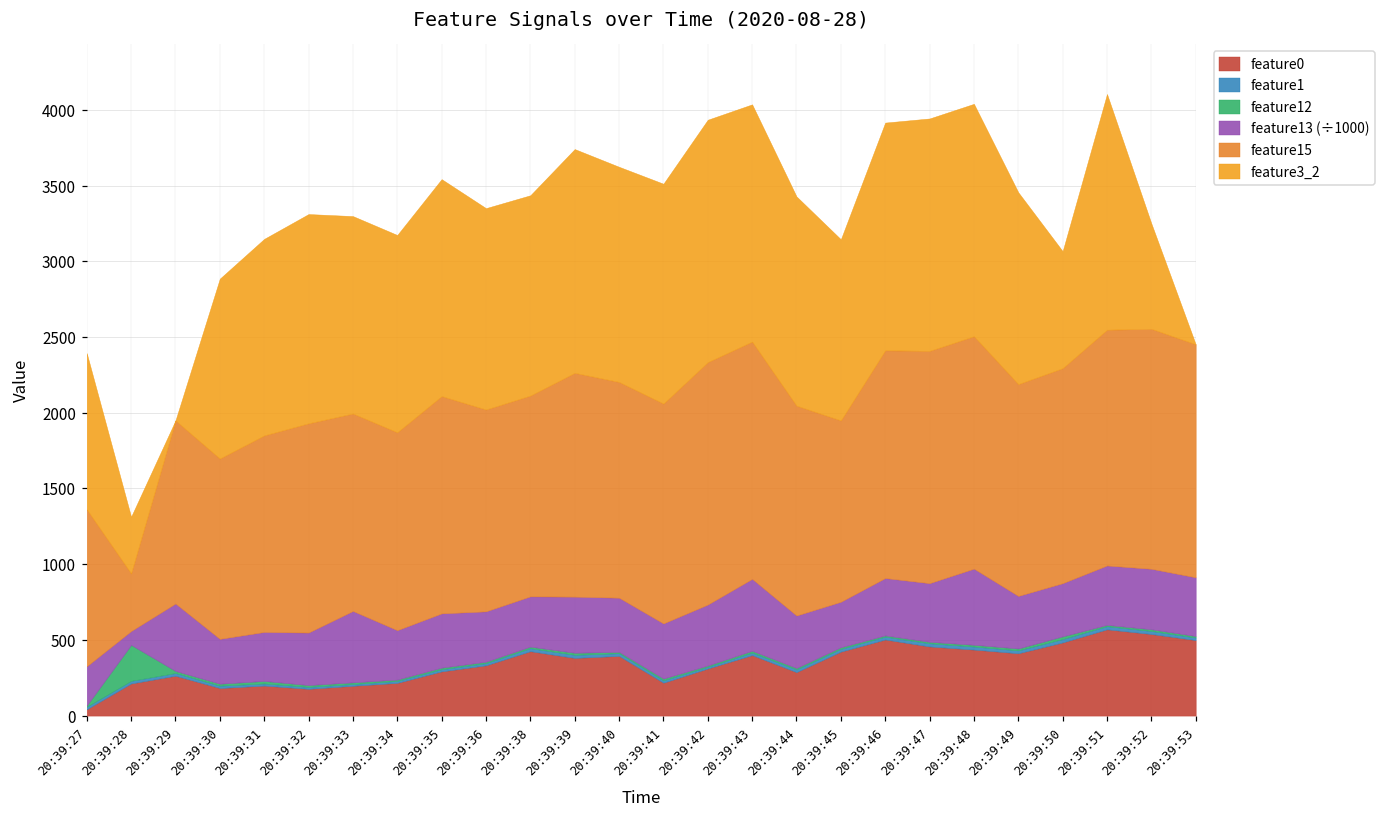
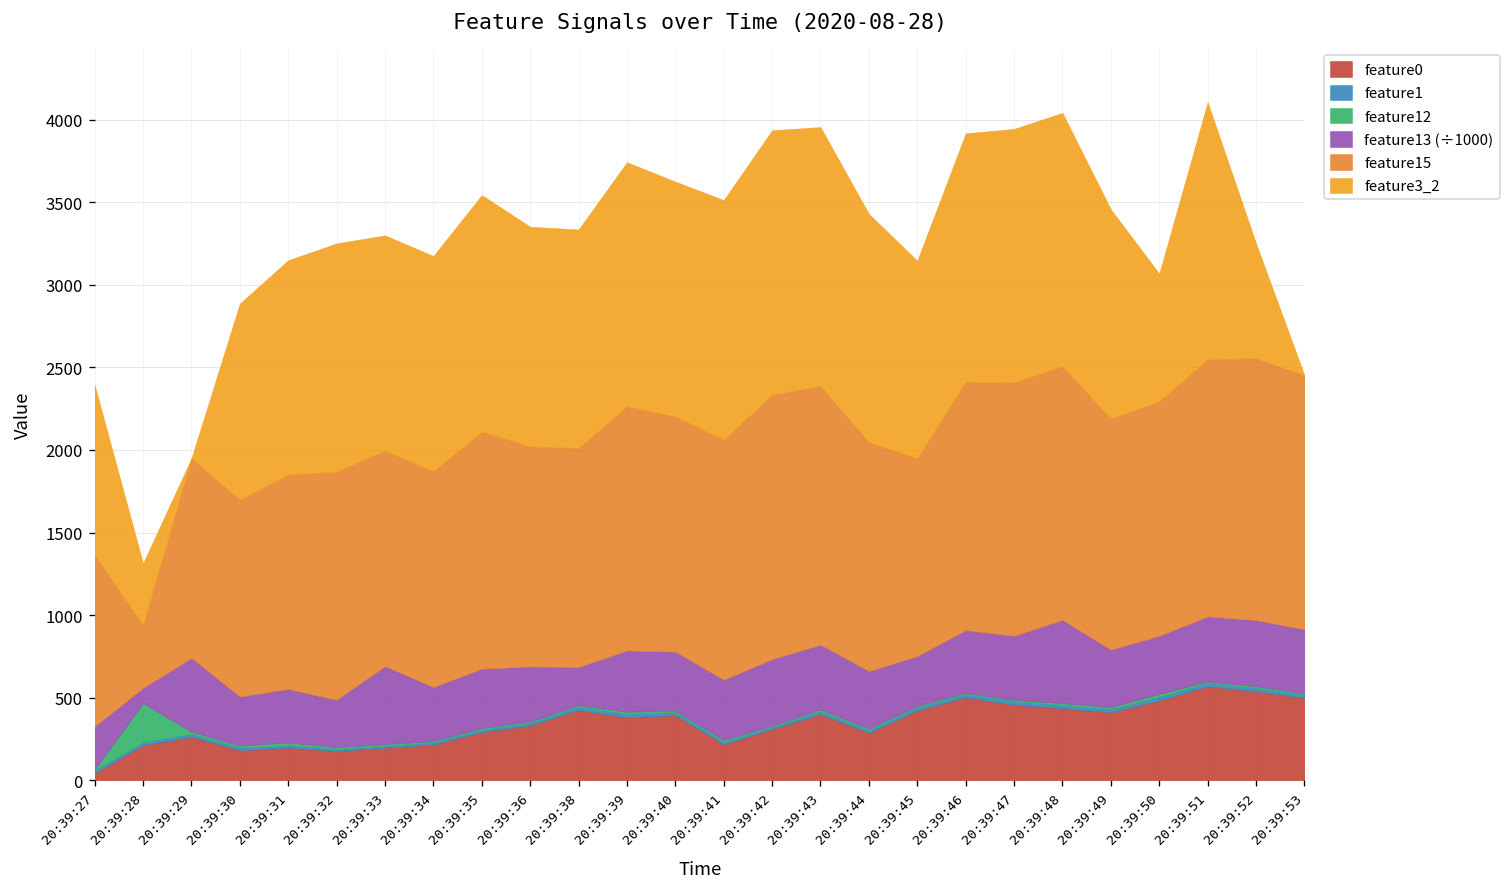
  {
    "feature0": {
      "20:39:38": 430,
      "20:39:39": 380,
      "20:39:46": 500,
      "20:39:47": 460,
      "20:39:48": 440,
      "20:39:49": 410,
      "20:39:50": 480,
      "20:39:51": 570,
      "20:39:52": 540
    },
    "feature12": {
      "20:39:28": 240
    },
    "feature13 (÷1000)": {
      "20:39:27": 260,
      "20:39:28": 90,
      "20:39:29": 450,
      "20:39:30": 300,
      "20:39:31": 320,
-     "20:39:32": 350,
+     "20:39:32": 280,
      "20:39:33": 470,
      "20:39:34": 330,
      "20:39:35": 360,
      "20:39:36": 330,
-     "20:39:38": 330,
+     "20:39:38": 230,
      "20:39:39": 370,
      "20:39:40": 360,
      "20:39:41": 360,
      "20:39:42": 400,
-     "20:39:43": 480,
+     "20:39:43": 390,
      "20:39:44": 350,
      "20:39:45": 300,
      "20:39:46": 380,
      "20:39:47": 390,
      "20:39:48": 500,
      "20:39:49": 350,
      "20:39:50": 350,
      "20:39:51": 390,
      "20:39:52": 400,
      "20:39:53": 390
    }
  }
